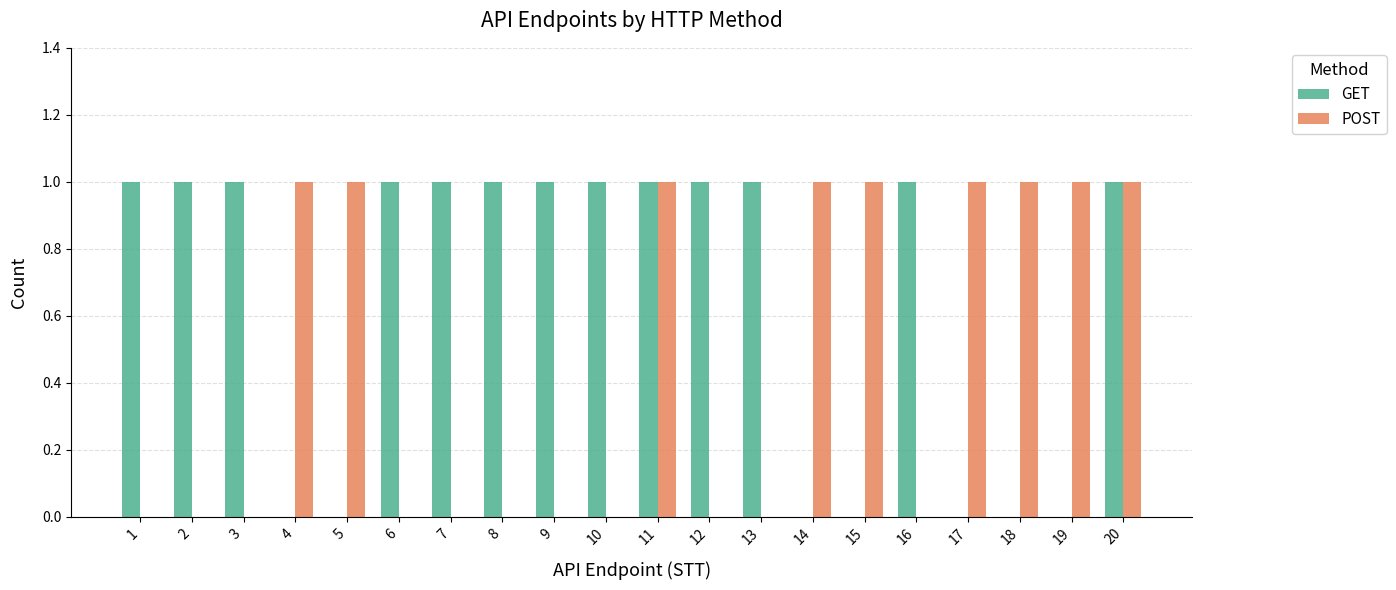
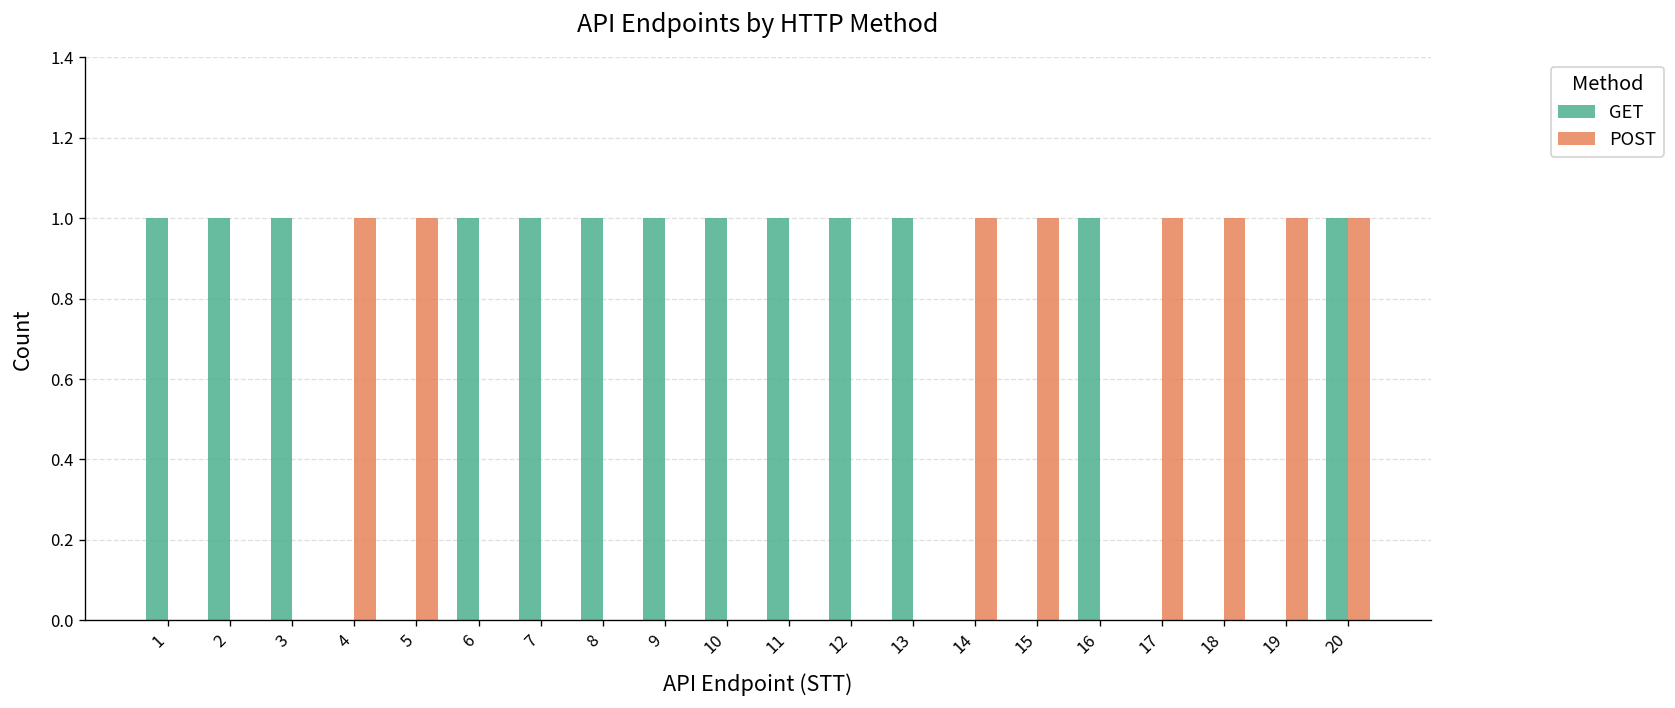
  {
    "GET": {
      "1": 1,
      "2": 1,
      "3": 1,
      "4": 0,
      "5": 0,
      "6": 1,
      "7": 1,
      "8": 1,
      "9": 1,
      "10": 1,
      "11": 1,
      "12": 1,
      "13": 1,
      "14": 0,
      "15": 0,
      "16": 1,
      "17": 0,
      "18": 0,
      "19": 0,
      "20": 1
    },
    "POST": {
      "1": 0,
      "2": 0,
      "3": 0,
      "4": 1,
      "5": 1,
      "6": 0,
      "7": 0,
      "8": 0,
      "9": 0,
      "10": 0,
-     "11": 1,
+     "11": 0,
      "12": 0,
      "13": 0,
      "14": 1,
      "15": 1,
      "16": 0,
      "17": 1,
      "18": 1,
      "19": 1,
      "20": 1
    }
  }
